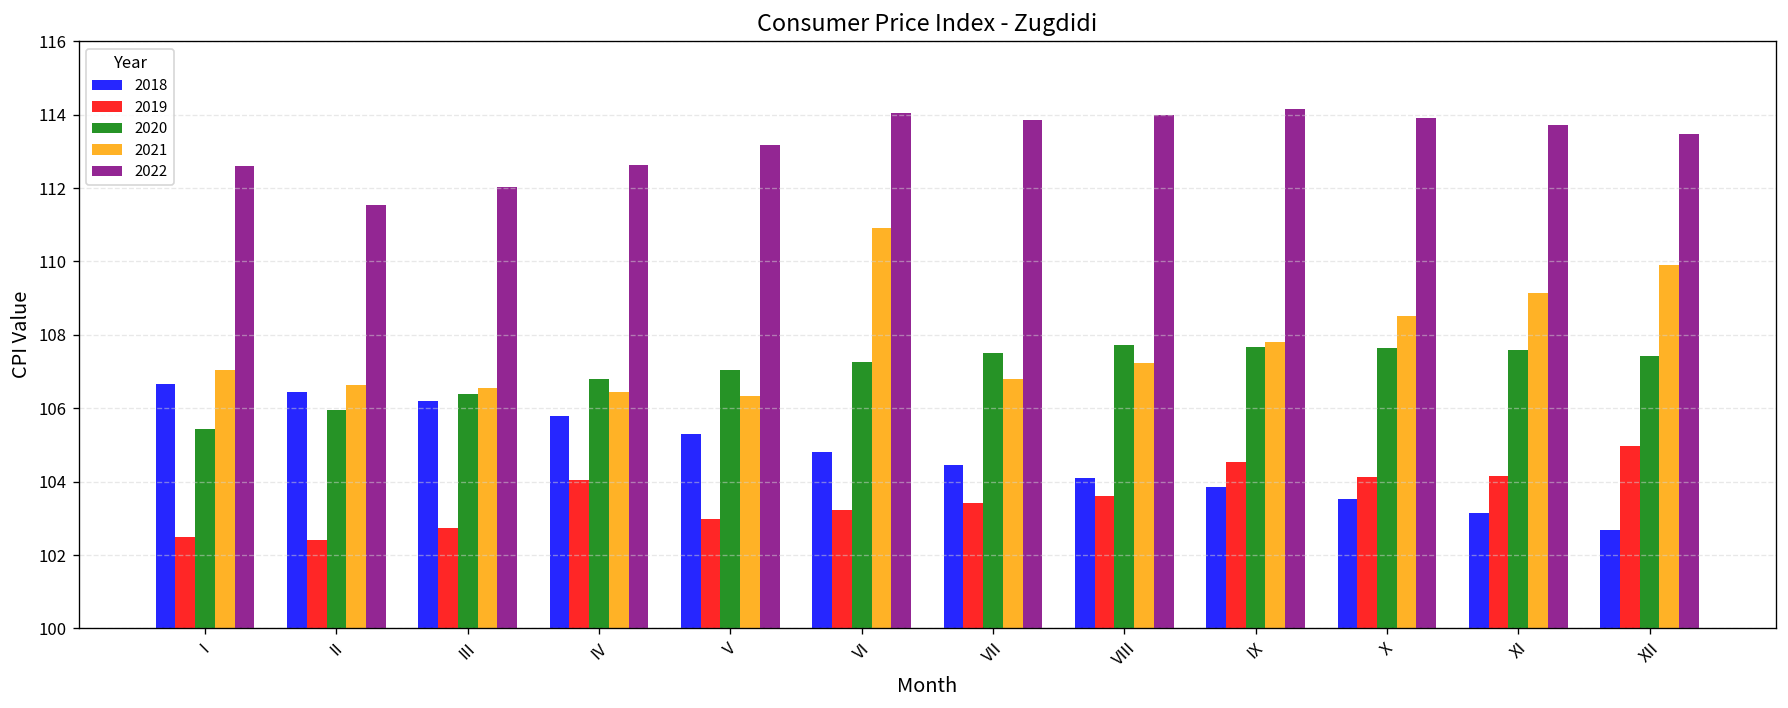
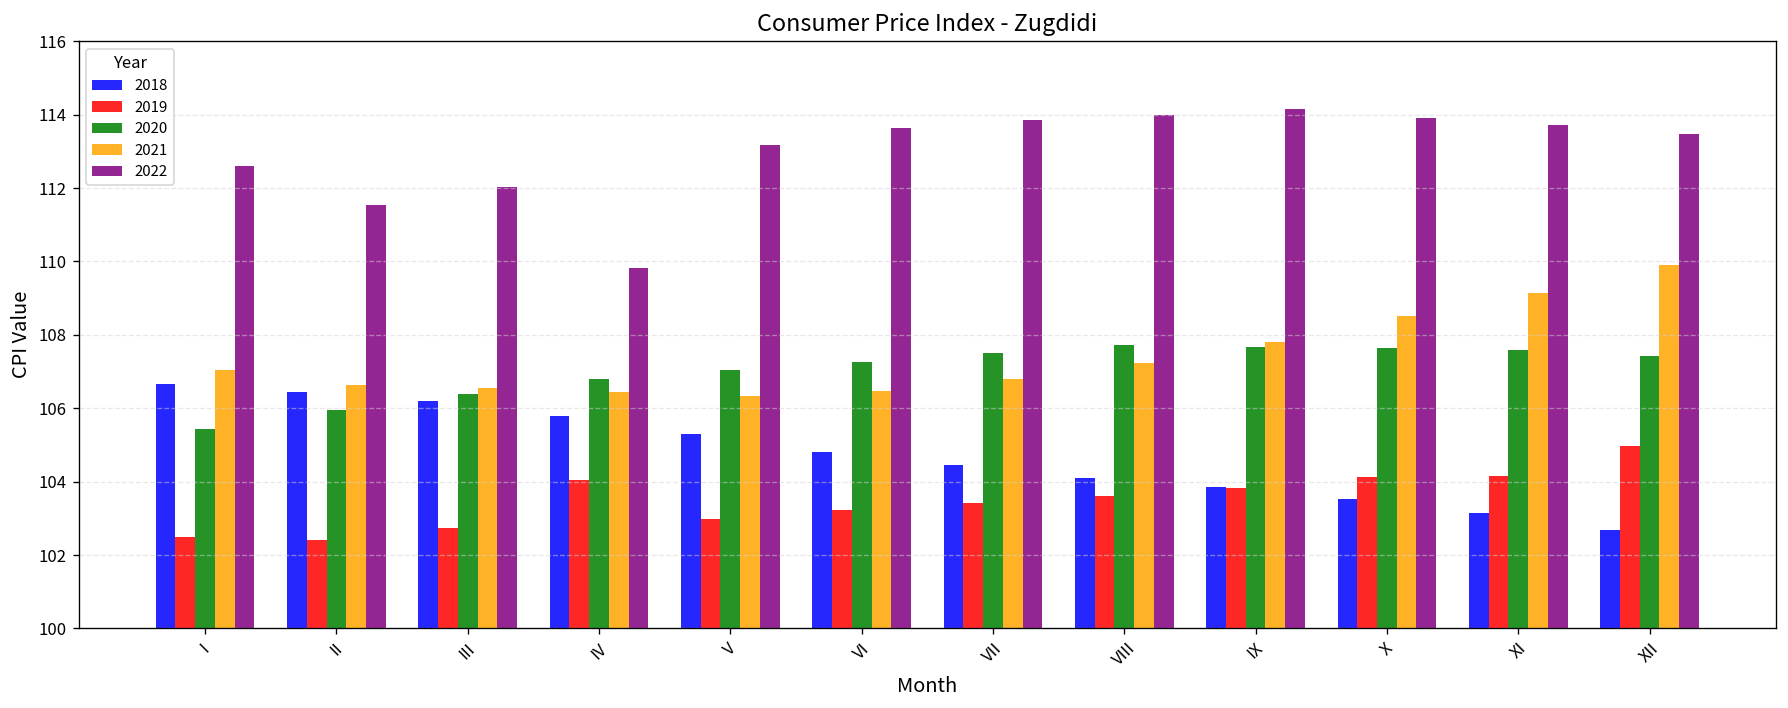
  {
    "2018": {
      "I": 106.7,
      "II": 106.4,
      "III": 106.2,
      "IV": 105.8,
      "V": 105.3,
      "VI": 104.8,
      "VII": 104.4,
      "VIII": 104.1,
      "IX": 103.8,
      "X": 103.5,
      "XI": 103.1,
      "XII": 102.7
    },
    "2019": {
      "I": 102.5,
      "II": 102.4,
      "III": 102.7,
      "IV": 104.0,
      "V": 103.0,
      "VI": 103.2,
      "VII": 103.4,
      "VIII": 103.6,
-     "IX": 104.5,
+     "IX": 103.8,
      "X": 104.1,
      "XI": 104.2,
      "XII": 105.0
    },
    "2020": {
      "I": 105.4,
      "II": 106.0,
      "III": 106.4,
      "IV": 106.8,
      "V": 107.0,
      "VI": 107.3,
      "VII": 107.5,
      "VIII": 107.7,
      "IX": 107.7,
      "X": 107.6,
      "XI": 107.6,
      "XII": 107.4
    },
    "2021": {
      "I": 107.0,
      "II": 106.6,
      "III": 106.6,
      "IV": 106.4,
      "V": 106.3,
-     "VI": 110.9,
+     "VI": 106.5,
      "VII": 106.8,
      "VIII": 107.2,
      "IX": 107.8,
      "X": 108.5,
      "XI": 109.1,
      "XII": 109.9
    },
    "2022": {
      "I": 112.6,
      "II": 111.5,
      "III": 112.0,
-     "IV": 112.6,
+     "IV": 109.8,
      "V": 113.2,
-     "VI": 114.0,
+     "VI": 113.6,
      "VII": 113.8,
      "VIII": 114.0,
      "IX": 114.2,
      "X": 113.9,
      "XI": 113.7,
      "XII": 113.5
    }
  }
